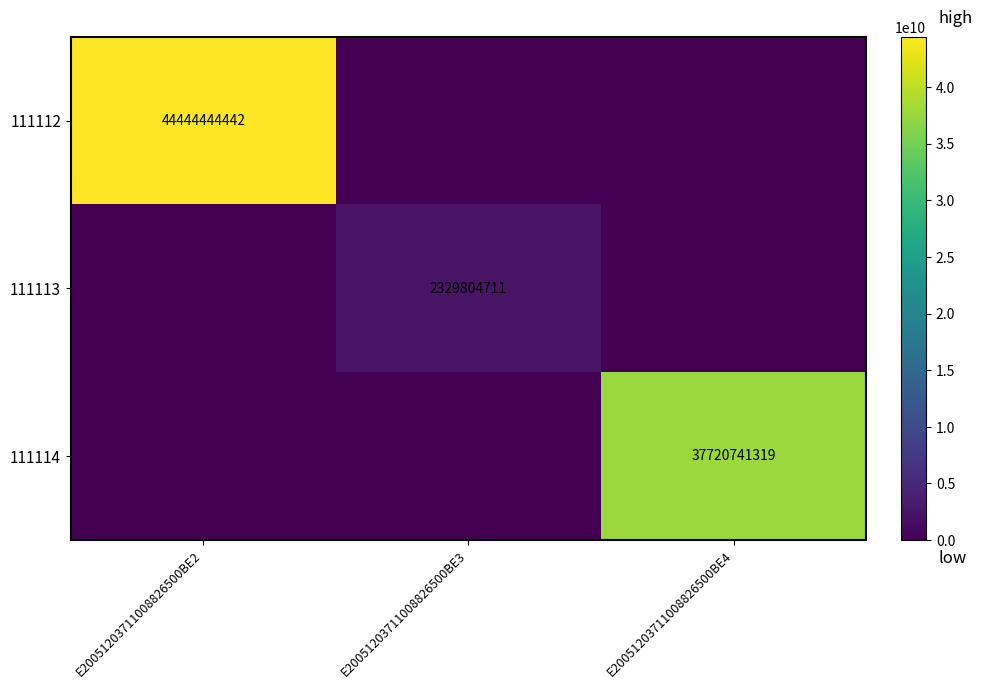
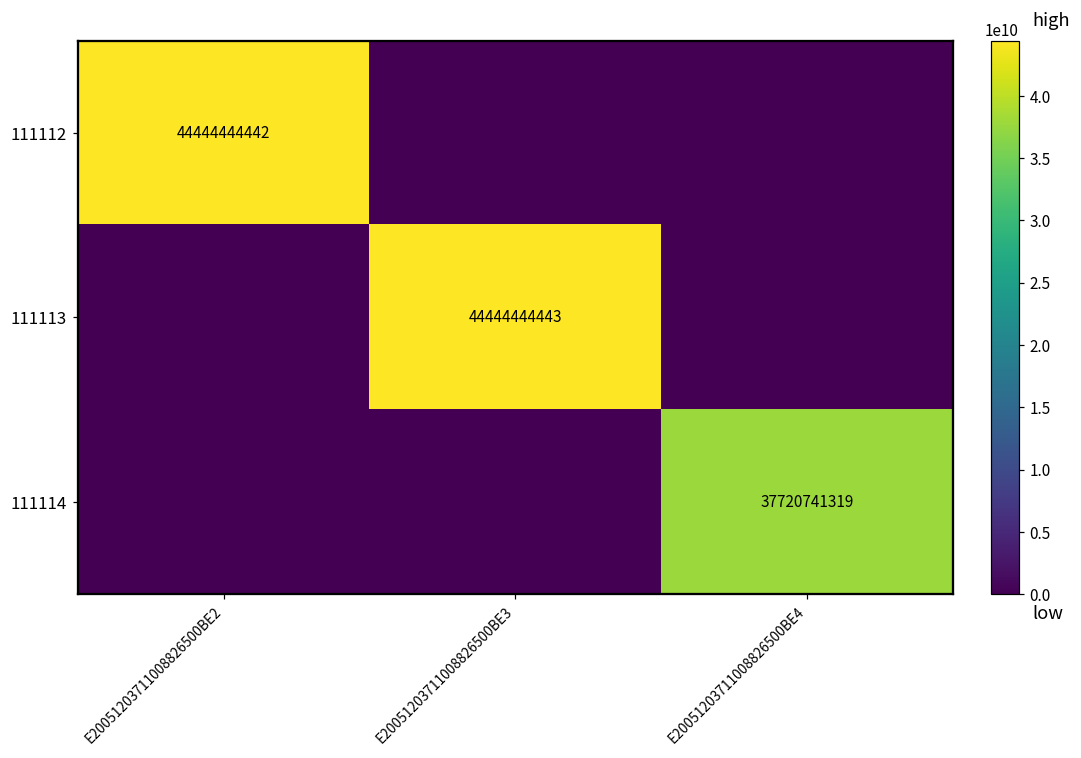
  {
    "111112": {
      "E20051203711008826500BE2": 44444444442
    },
    "111113": {
-     "E20051203711008826500BE3": 2329804711
+     "E20051203711008826500BE3": 44444444443
    },
    "111114": {
      "E20051203711008826500BE4": 37720741319
    }
  }
